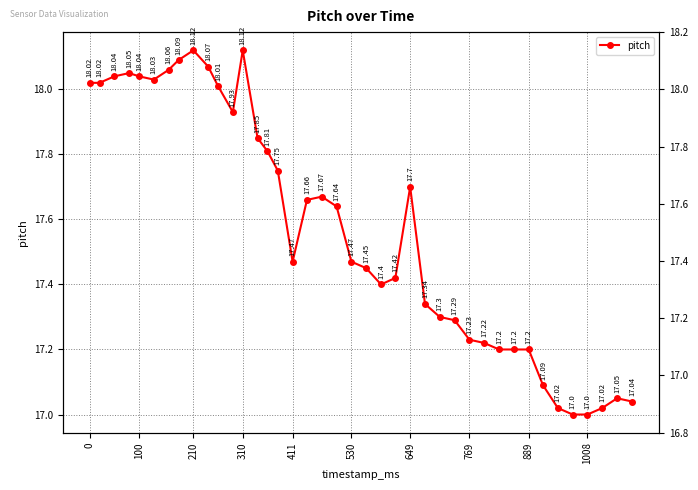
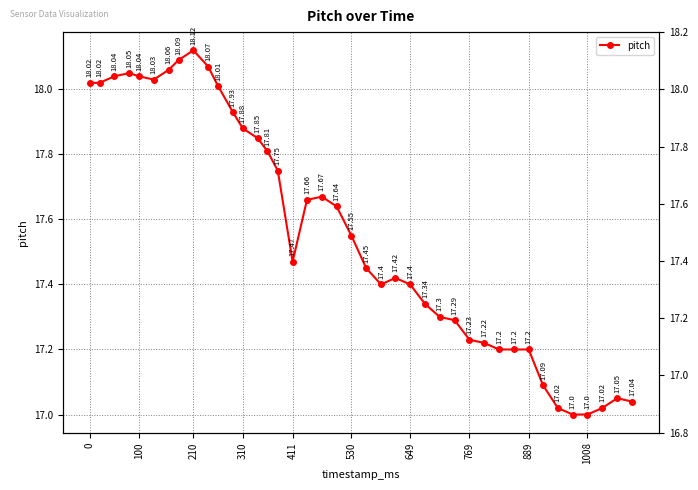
  {
    "0": 18.02,
    "100": 18.04,
    "210": 18.12,
-   "310": 18.12,
+   "310": 17.88,
    "411": 17.47,
-   "530": 17.47,
-   "649": 17.7,
+   "530": 17.55,
+   "649": 17.4,
    "769": 17.23,
    "889": 17.2,
    "1008": 17.0
  }
